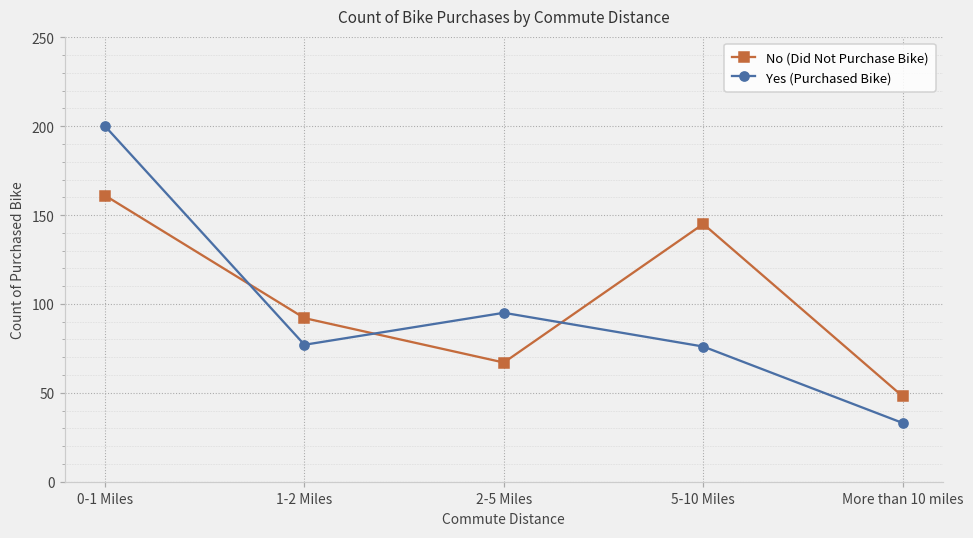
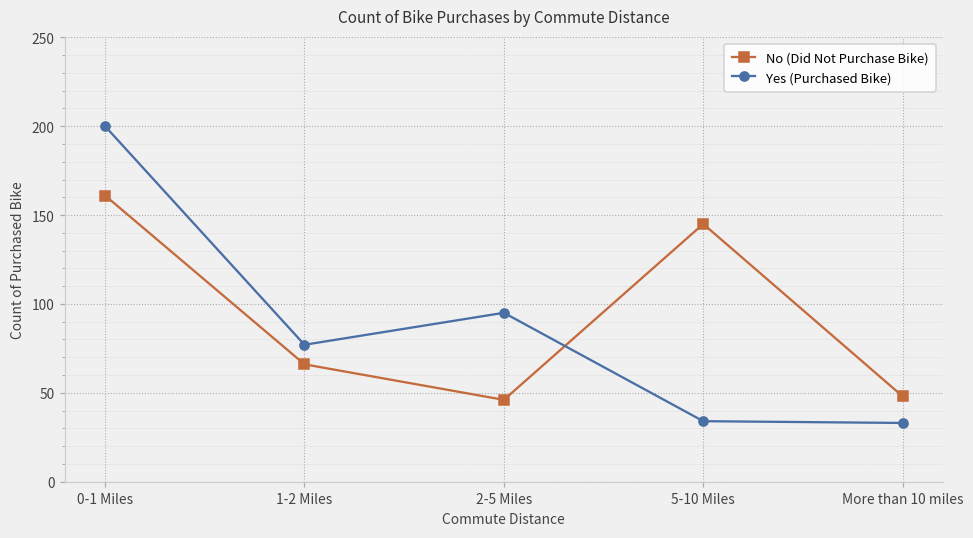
  {
    "No (Did Not Purchase Bike)": {
      "0-1 Miles": 161,
-     "1-2 Miles": 92,
-     "2-5 Miles": 67,
+     "1-2 Miles": 66,
+     "2-5 Miles": 46,
      "5-10 Miles": 145,
      "More than 10 miles": 48
    },
    "Yes (Purchased Bike)": {
      "0-1 Miles": 200,
      "1-2 Miles": 77,
      "2-5 Miles": 95,
-     "5-10 Miles": 76,
+     "5-10 Miles": 34,
      "More than 10 miles": 33
    }
  }
